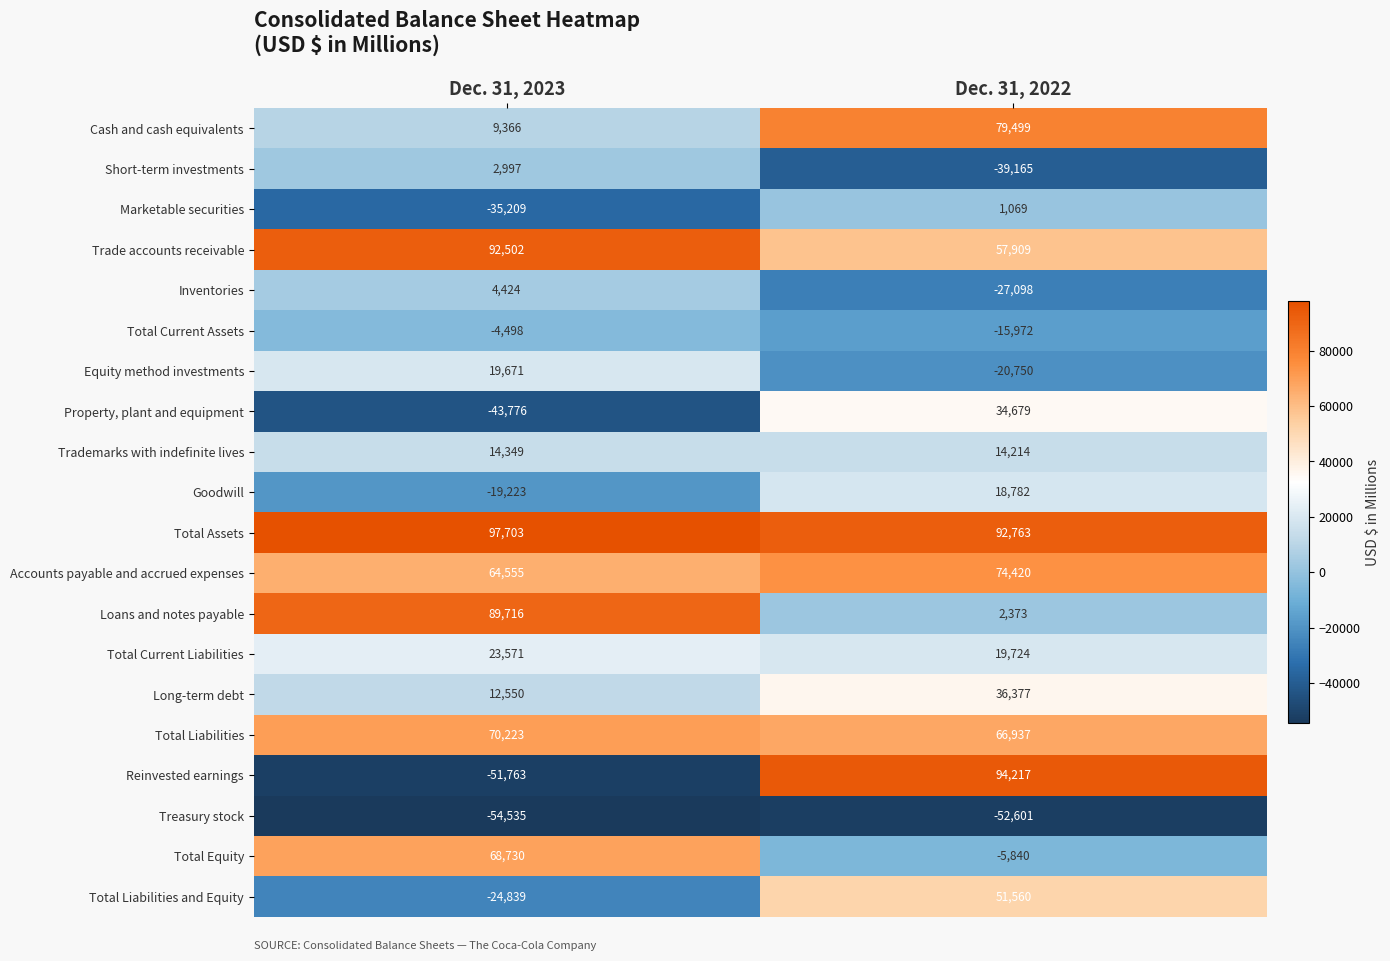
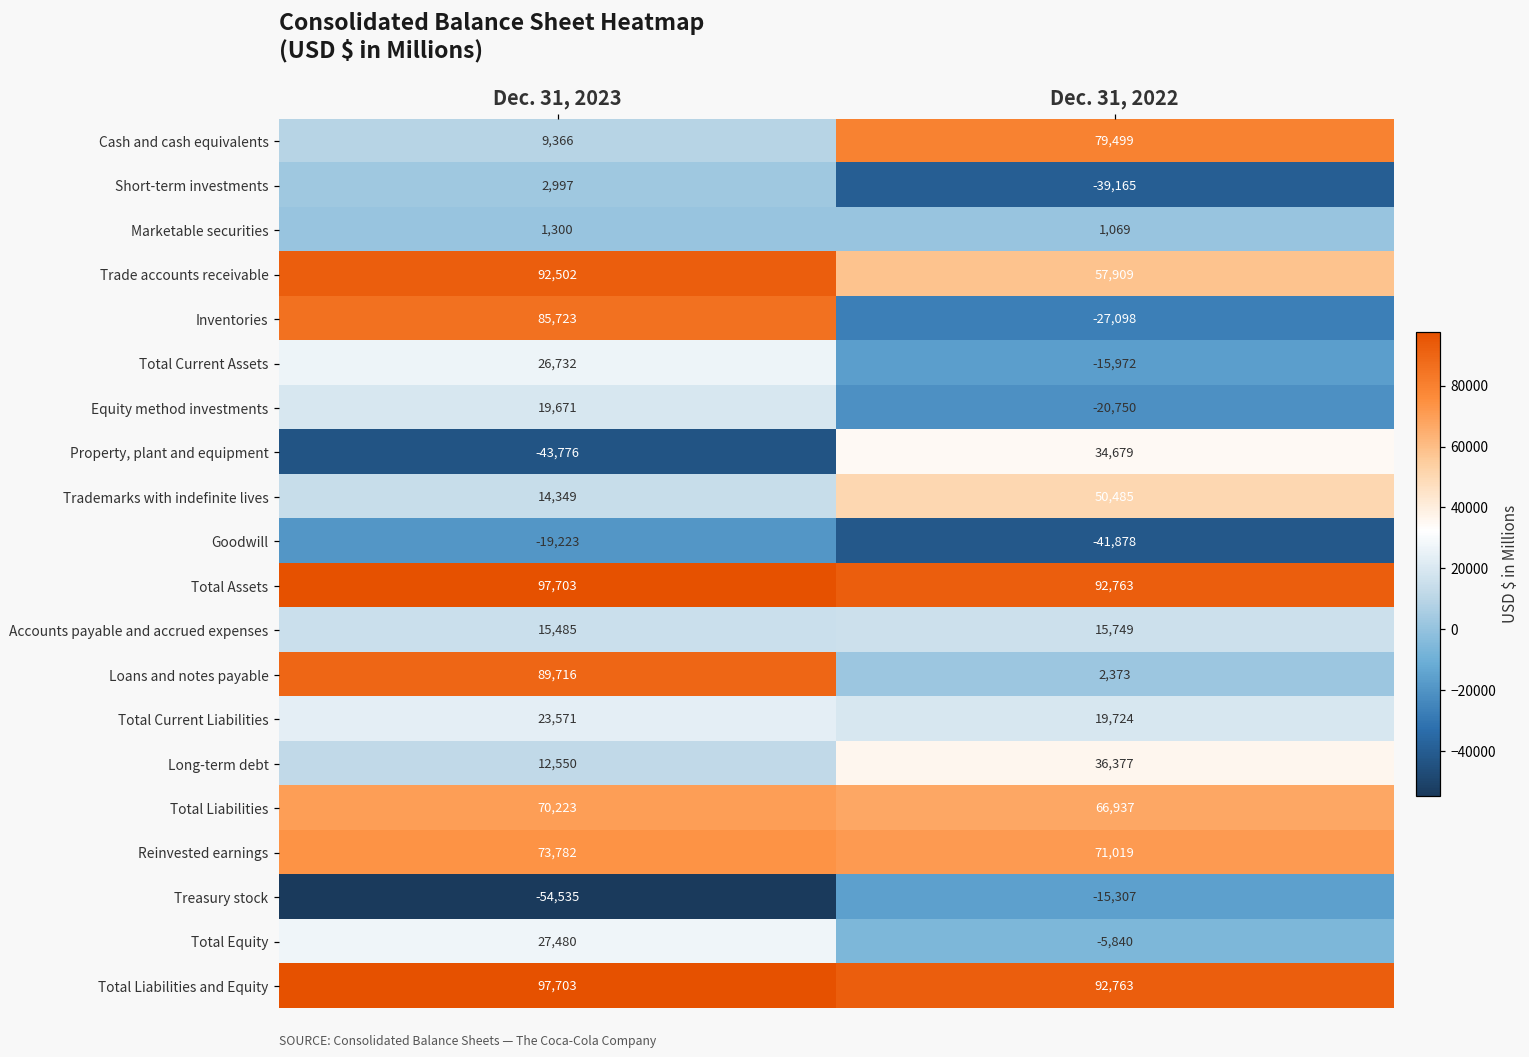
  {
    "Cash and cash equivalents": {
      "Dec. 31, 2023": "9,366",
      "Dec. 31, 2022": "79,499"
    },
    "Short-term investments": {
      "Dec. 31, 2023": "2,997",
      "Dec. 31, 2022": "-39,165"
    },
    "Marketable securities": {
-     "Dec. 31, 2023": "-35,209",
+     "Dec. 31, 2023": "1,300",
      "Dec. 31, 2022": "1,069"
    },
    "Trade accounts receivable": {
      "Dec. 31, 2023": "92,502",
      "Dec. 31, 2022": "57,909"
    },
    "Inventories": {
-     "Dec. 31, 2023": "4,424",
+     "Dec. 31, 2023": "85,723",
      "Dec. 31, 2022": "-27,098"
    },
    "Total Current Assets": {
-     "Dec. 31, 2023": "-4,498",
+     "Dec. 31, 2023": "26,732",
      "Dec. 31, 2022": "-15,972"
    },
    "Equity method investments": {
      "Dec. 31, 2023": "19,671",
      "Dec. 31, 2022": "-20,750"
    },
    "Property, plant and equipment": {
      "Dec. 31, 2023": "-43,776",
      "Dec. 31, 2022": "34,679"
    },
    "Trademarks with indefinite lives": {
      "Dec. 31, 2023": "14,349",
-     "Dec. 31, 2022": "14,214"
+     "Dec. 31, 2022": "50,485"
    },
    "Goodwill": {
      "Dec. 31, 2023": "-19,223",
-     "Dec. 31, 2022": "18,782"
+     "Dec. 31, 2022": "-41,878"
    },
    "Total Assets": {
      "Dec. 31, 2023": "97,703",
      "Dec. 31, 2022": "92,763"
    },
    "Accounts payable and accrued expenses": {
-     "Dec. 31, 2023": "64,555",
-     "Dec. 31, 2022": "74,420"
+     "Dec. 31, 2023": "15,485",
+     "Dec. 31, 2022": "15,749"
    },
    "Loans and notes payable": {
      "Dec. 31, 2023": "89,716",
      "Dec. 31, 2022": "2,373"
    },
    "Total Current Liabilities": {
      "Dec. 31, 2023": "23,571",
      "Dec. 31, 2022": "19,724"
    },
    "Long-term debt": {
      "Dec. 31, 2023": "12,550",
      "Dec. 31, 2022": "36,377"
    },
    "Total Liabilities": {
      "Dec. 31, 2023": "70,223",
      "Dec. 31, 2022": "66,937"
    },
    "Reinvested earnings": {
-     "Dec. 31, 2023": "-51,763",
-     "Dec. 31, 2022": "94,217"
+     "Dec. 31, 2023": "73,782",
+     "Dec. 31, 2022": "71,019"
    },
    "Treasury stock": {
      "Dec. 31, 2023": "-54,535",
-     "Dec. 31, 2022": "-52,601"
+     "Dec. 31, 2022": "-15,307"
    },
    "Total Equity": {
-     "Dec. 31, 2023": "68,730",
+     "Dec. 31, 2023": "27,480",
      "Dec. 31, 2022": "-5,840"
    },
    "Total Liabilities and Equity": {
-     "Dec. 31, 2023": "-24,839",
-     "Dec. 31, 2022": "51,560"
+     "Dec. 31, 2023": "97,703",
+     "Dec. 31, 2022": "92,763"
    }
  }
